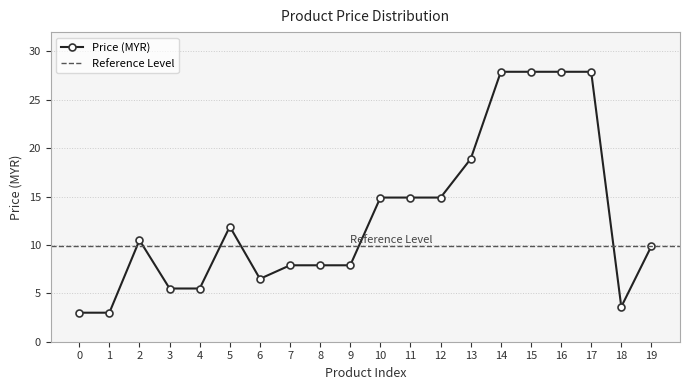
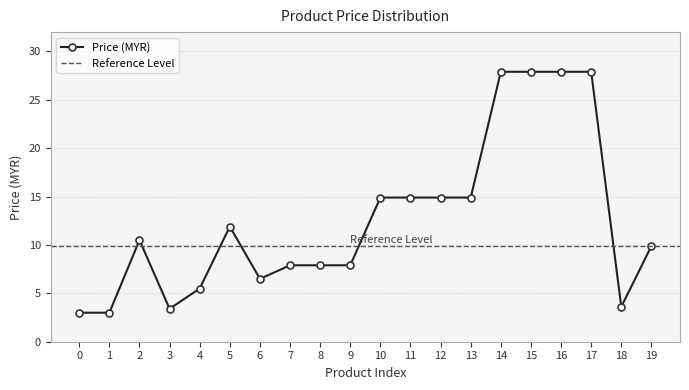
  {
    "0": 3,
    "1": 3,
    "2": 11,
-   "3": 6,
+   "3": 3,
    "4": 6,
    "5": 12,
    "6": 7,
    "7": 8,
    "8": 8,
    "9": 8,
    "10": 15,
    "11": 15,
    "12": 15,
-   "13": 19,
+   "13": 15,
    "14": 28,
    "15": 28,
    "16": 28,
    "17": 28,
    "18": 4,
    "19": 10
  }
